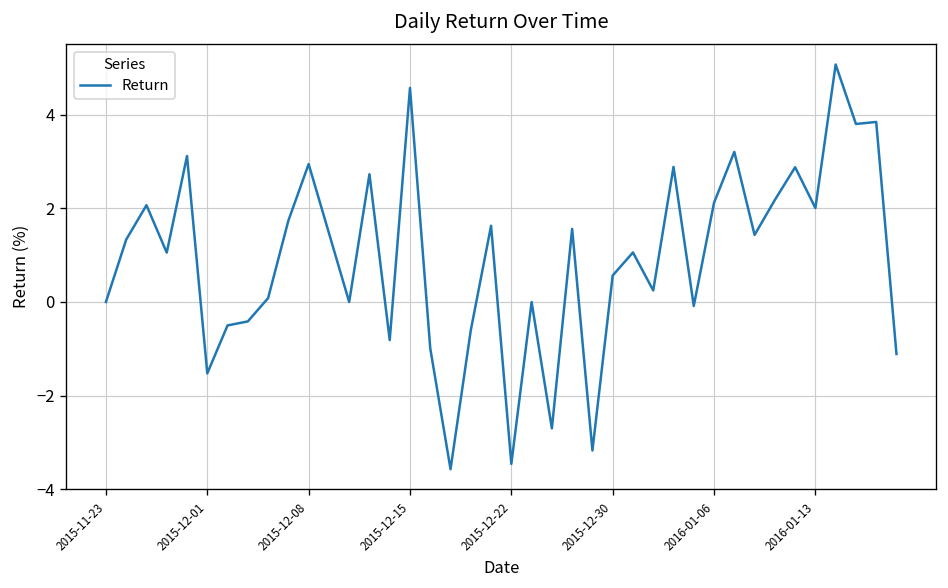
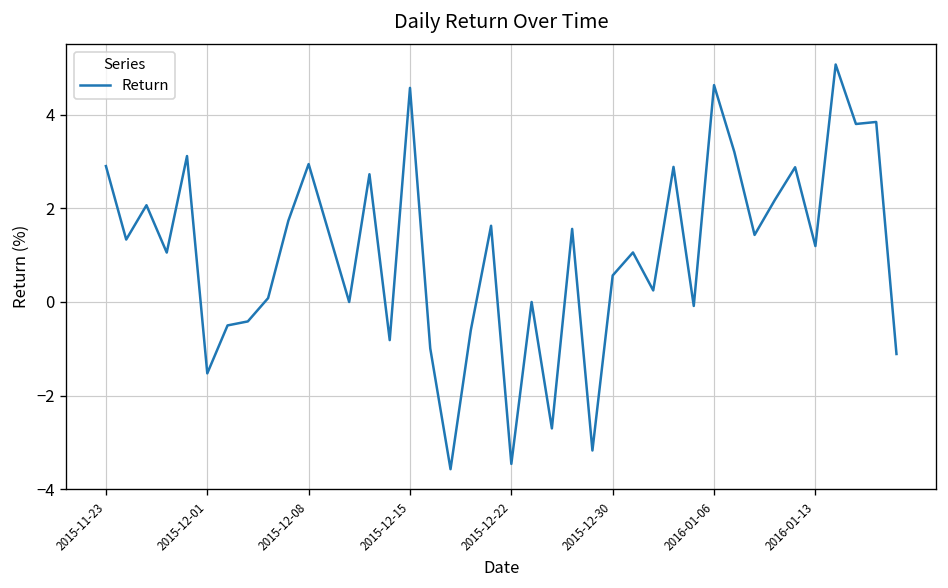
  {
-   "2015-11-23": 0.0,
+   "2015-11-23": 2.9,
    "2015-12-01": -1.5,
    "2015-12-08": 2.9,
    "2015-12-15": 4.6,
    "2015-12-22": -3.5,
    "2015-12-30": 0.6,
-   "2016-01-06": 2.1,
-   "2016-01-13": 2.0
+   "2016-01-06": 4.6,
+   "2016-01-13": 1.2
  }
